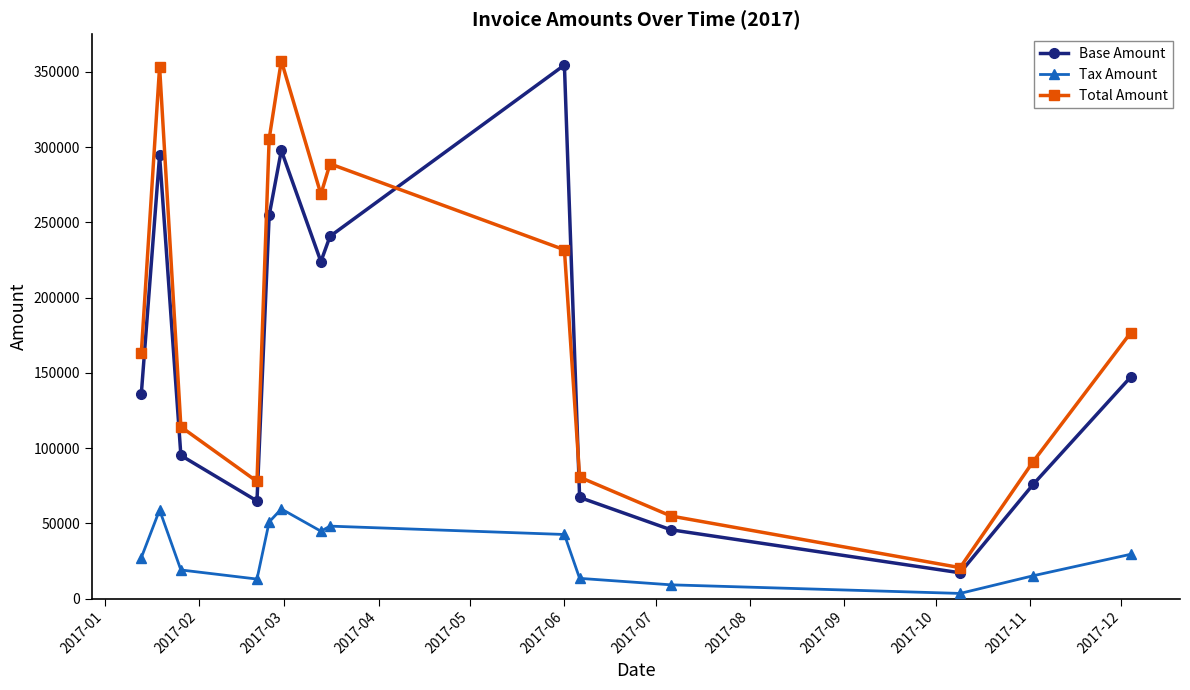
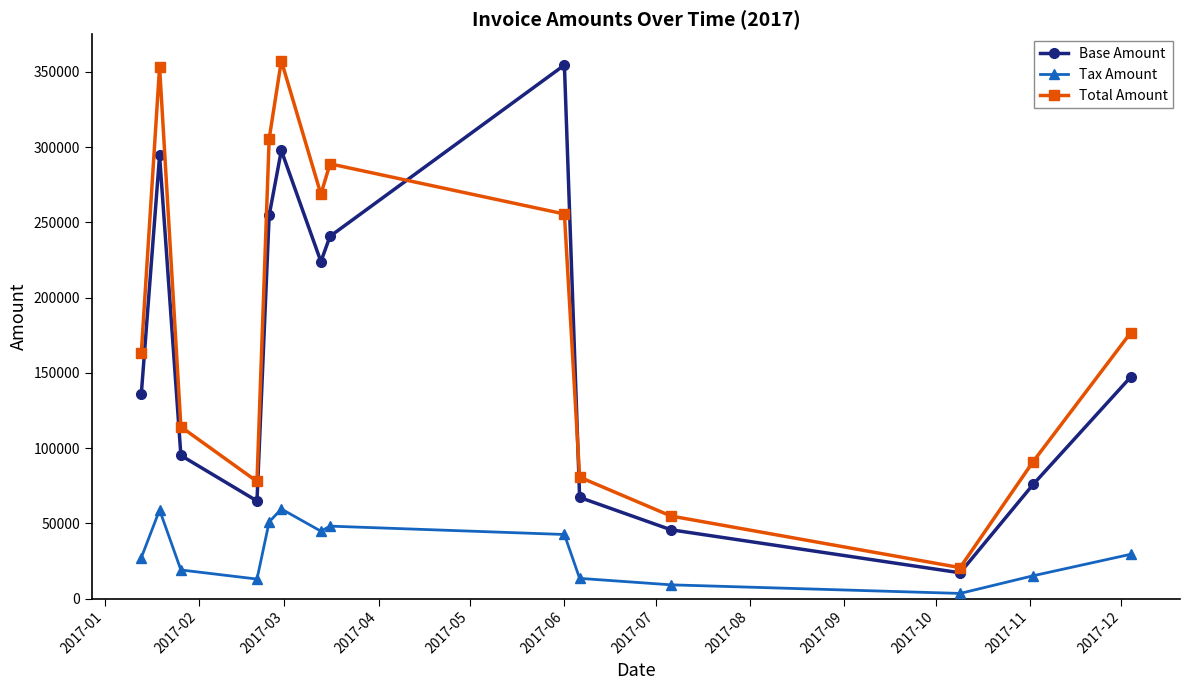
  {
    "Base Amount": {
      "2017-06": 355000
    },
    "Tax Amount": {
      "2017-06": 43000
    },
    "Total Amount": {
-     "2017-06": 232000
+     "2017-06": 256000
    }
  }
